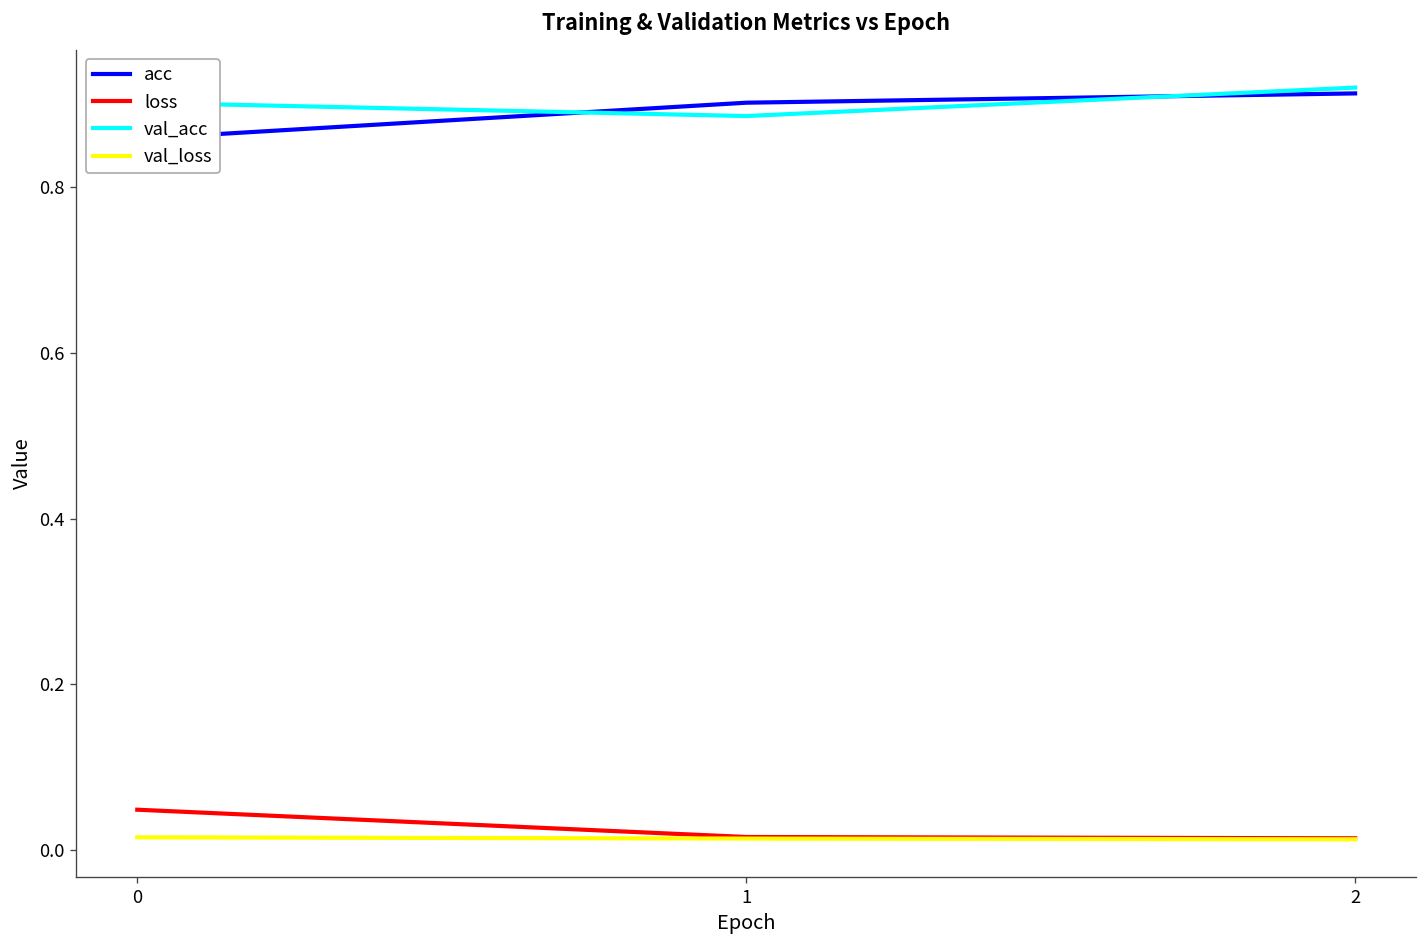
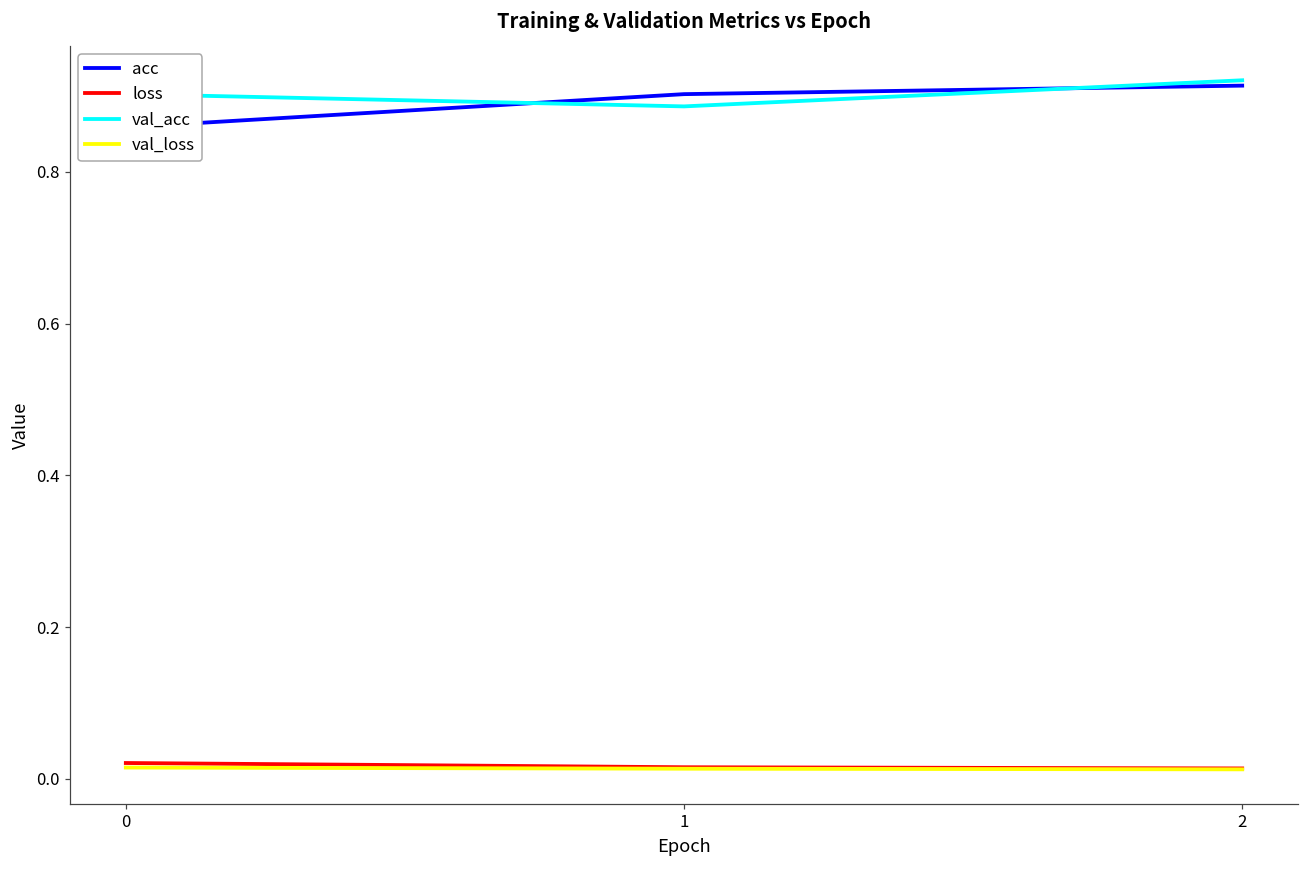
  {
    "acc": {
      "1": 0.90,
      "2": 0.91
    },
    "loss": {
-     "0": 0.05
+     "0": 0.02
    },
    "val_acc": {
      "1": 0.89,
      "2": 0.92
    },
    "val_loss": {
      "0": 0.01
    }
  }
